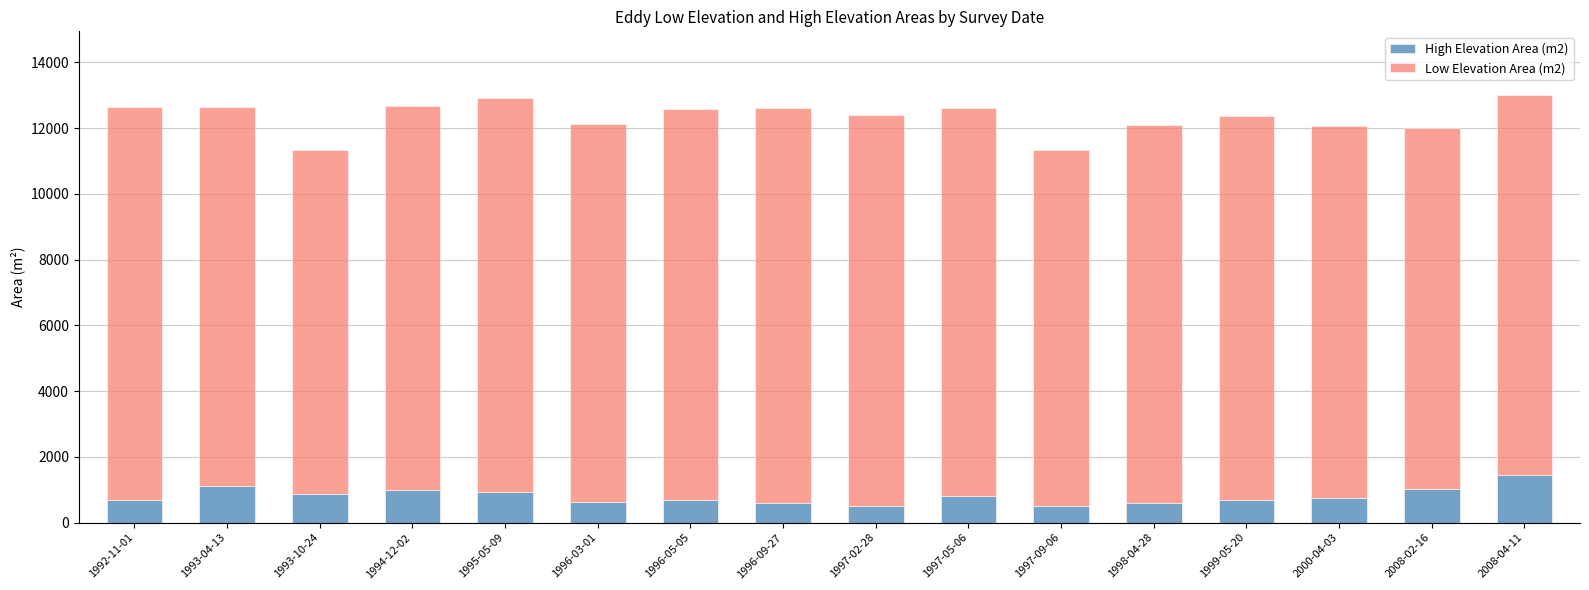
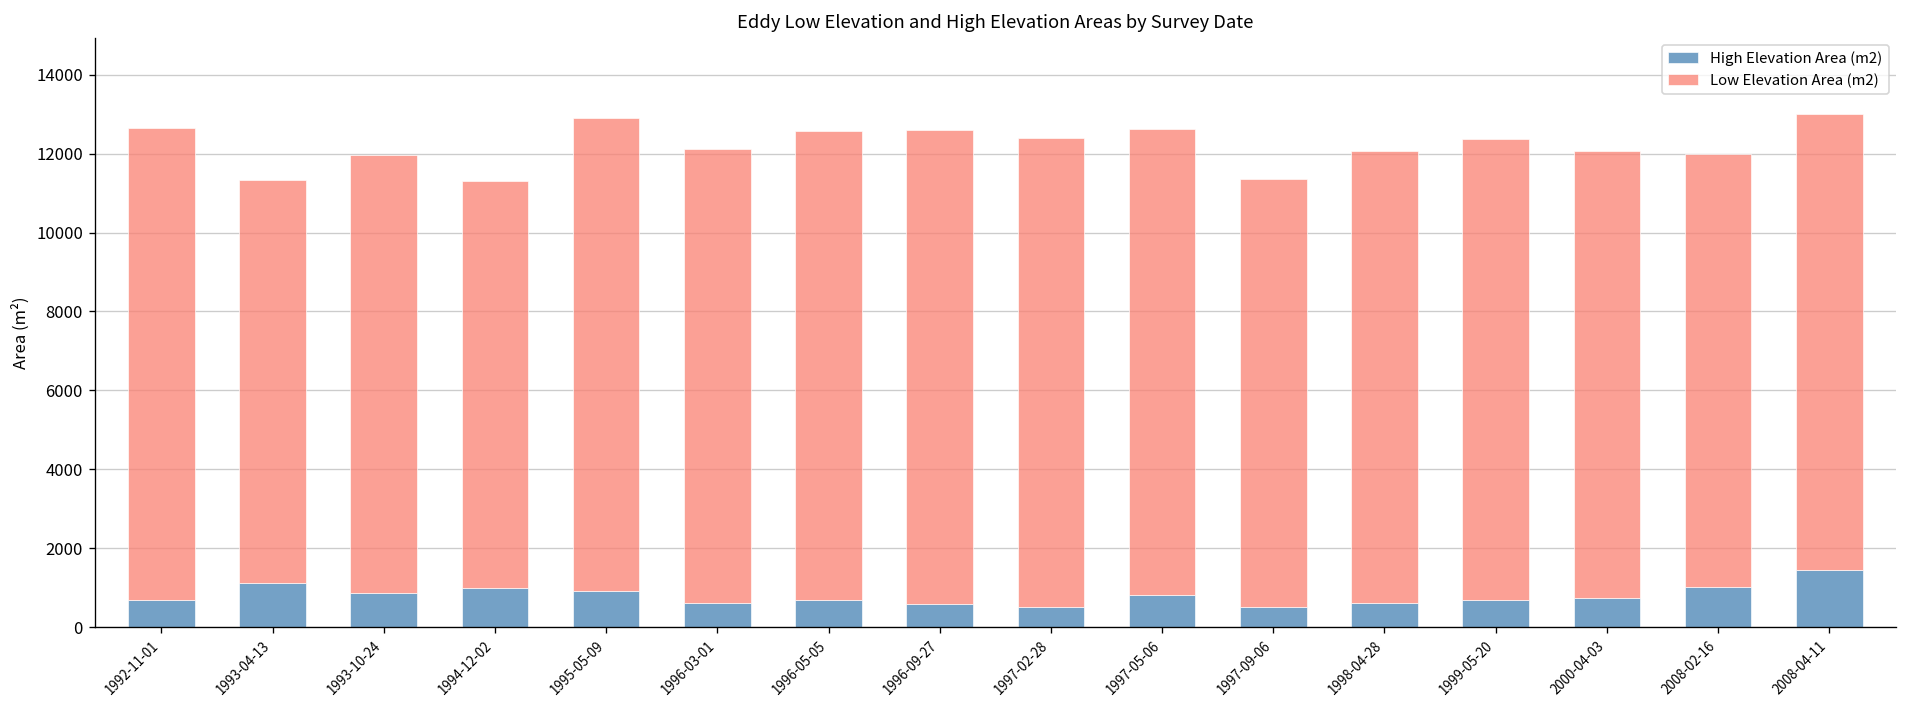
  {
    "High Elevation Area (m2)": {
      "1992-11-01": 700,
      "1993-04-13": 1100,
      "1993-10-24": 900,
      "1994-12-02": 1000,
      "1995-05-09": 900,
      "1996-03-01": 600,
      "1996-05-05": 700,
      "1996-09-27": 600,
      "1997-02-28": 500,
      "1997-05-06": 800,
      "1997-09-06": 500,
      "1998-04-28": 600,
      "1999-05-20": 700,
      "2000-04-03": 700,
      "2008-02-16": 1000,
      "2008-04-11": 1400
    },
    "Low Elevation Area (m2)": {
      "1992-11-01": 12000,
-     "1993-04-13": 11500,
-     "1993-10-24": 10400,
-     "1994-12-02": 11700,
+     "1993-04-13": 10200,
+     "1993-10-24": 11100,
+     "1994-12-02": 10300,
      "1995-05-09": 12000,
      "1996-03-01": 11500,
      "1996-05-05": 11900,
      "1996-09-27": 12000,
      "1997-02-28": 11900,
      "1997-05-06": 11800,
      "1997-09-06": 10800,
      "1998-04-28": 11500,
      "1999-05-20": 11700,
      "2000-04-03": 11300,
      "2008-02-16": 11000,
      "2008-04-11": 11500
    }
  }
